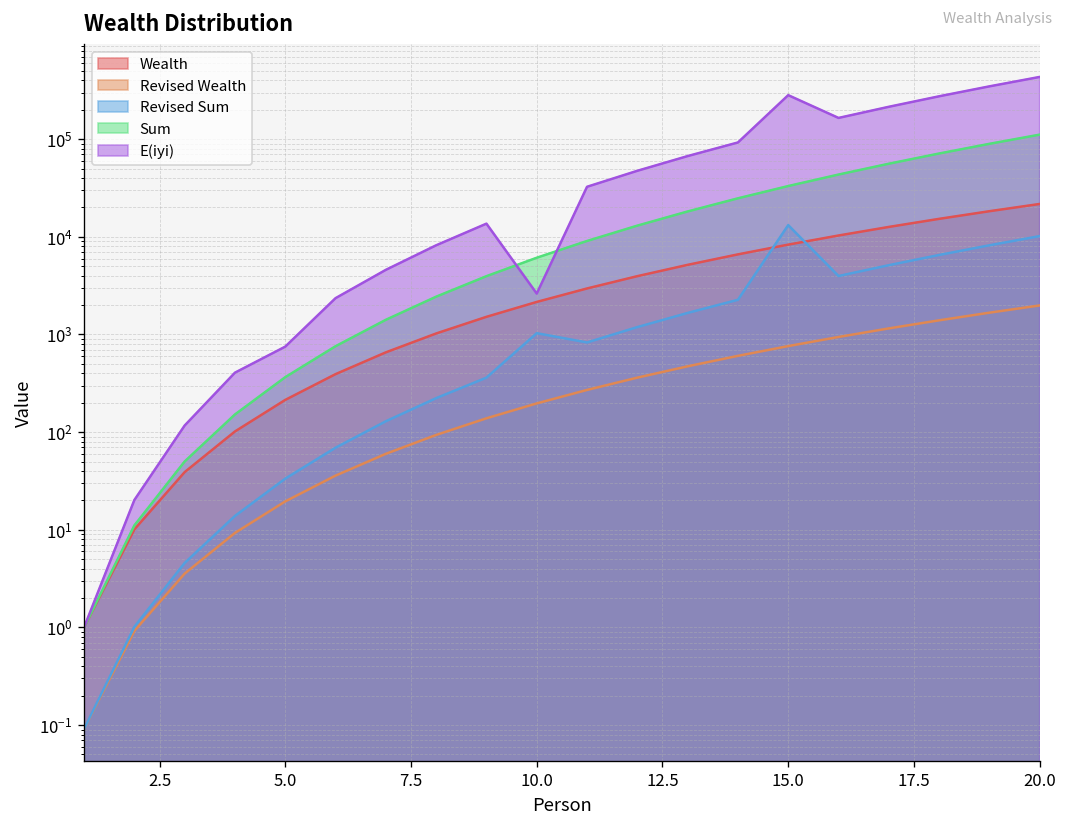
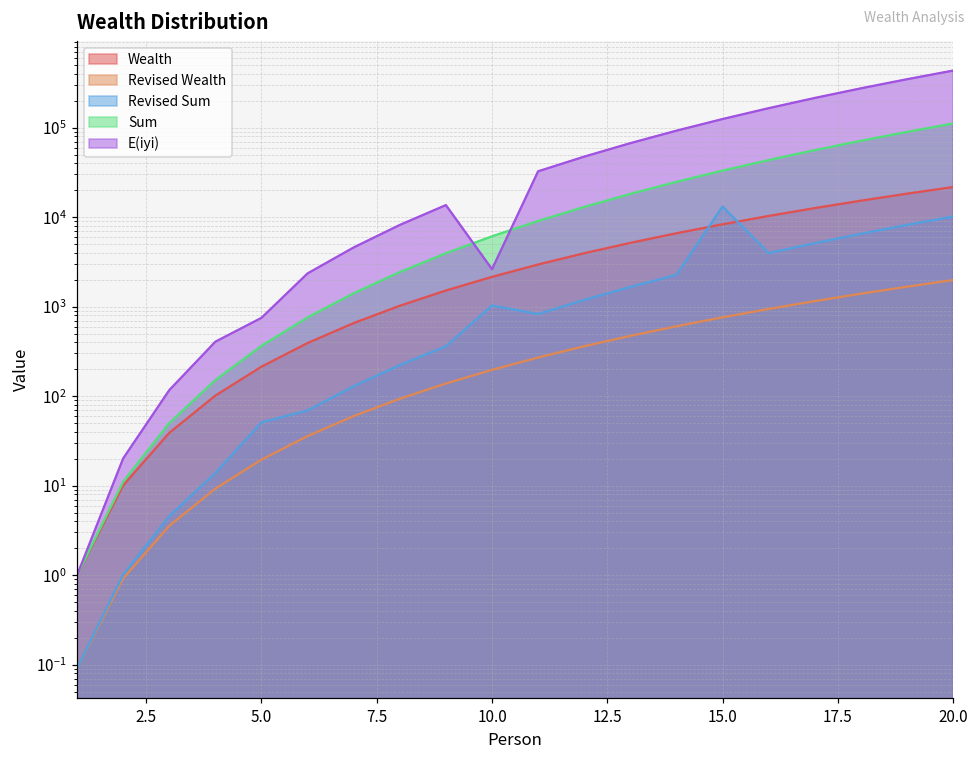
  {
    "Revised Sum": {
-     "5.0": 33,
+     "5.0": 50,
      "10.0": 1000,
      "15.0": 13000,
      "20.0": 10000
    },
    "Sum": {
      "5.0": 400,
      "10.0": 6000,
      "15.0": 33000,
      "20.0": 110000
    },
    "E(iyi)": {
      "5.0": 800,
      "10.0": 2600,
-     "15.0": 280000,
+     "15.0": 120000,
      "20.0": 400000
    }
  }
